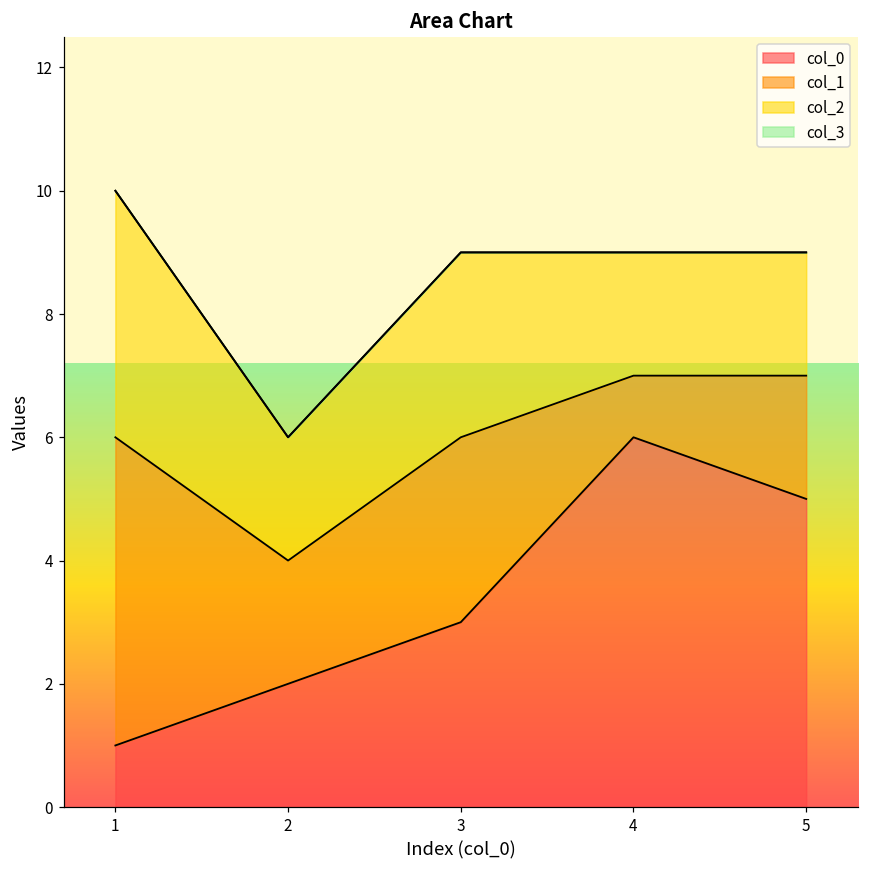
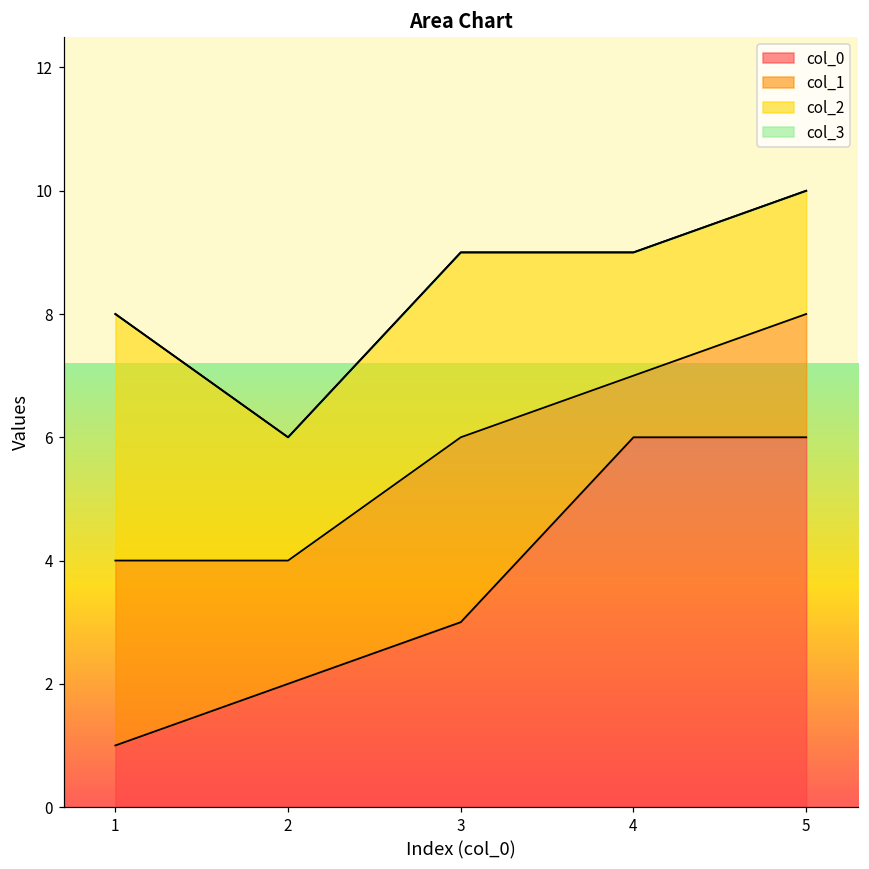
  {
    "col_0": {
      "1": 1,
      "2": 2,
      "3": 3,
      "4": 6,
-     "5": 5
+     "5": 6
    },
    "col_1": {
-     "1": 5,
+     "1": 3,
      "2": 2,
      "3": 3,
      "4": 1,
      "5": 2
    }
  }
